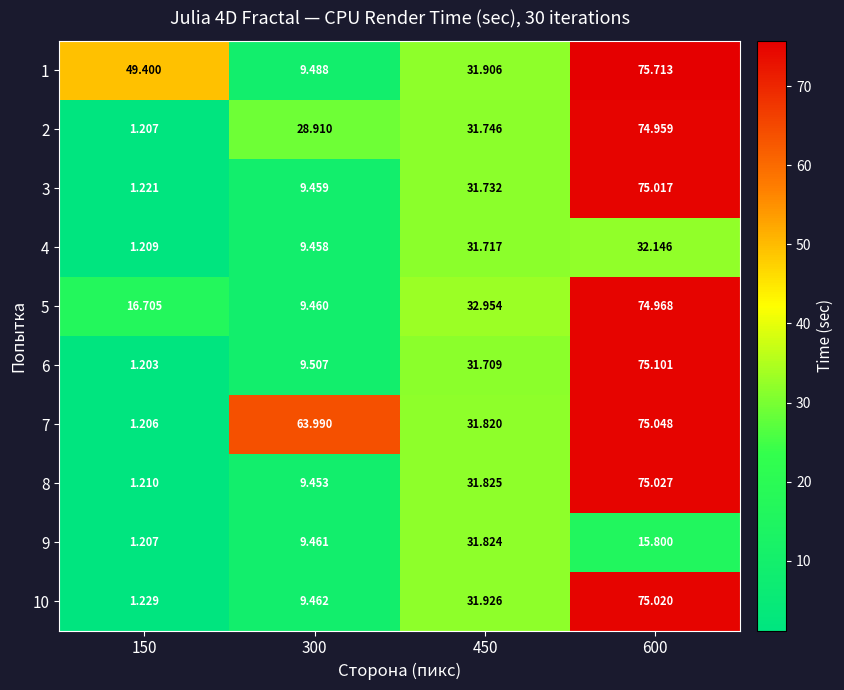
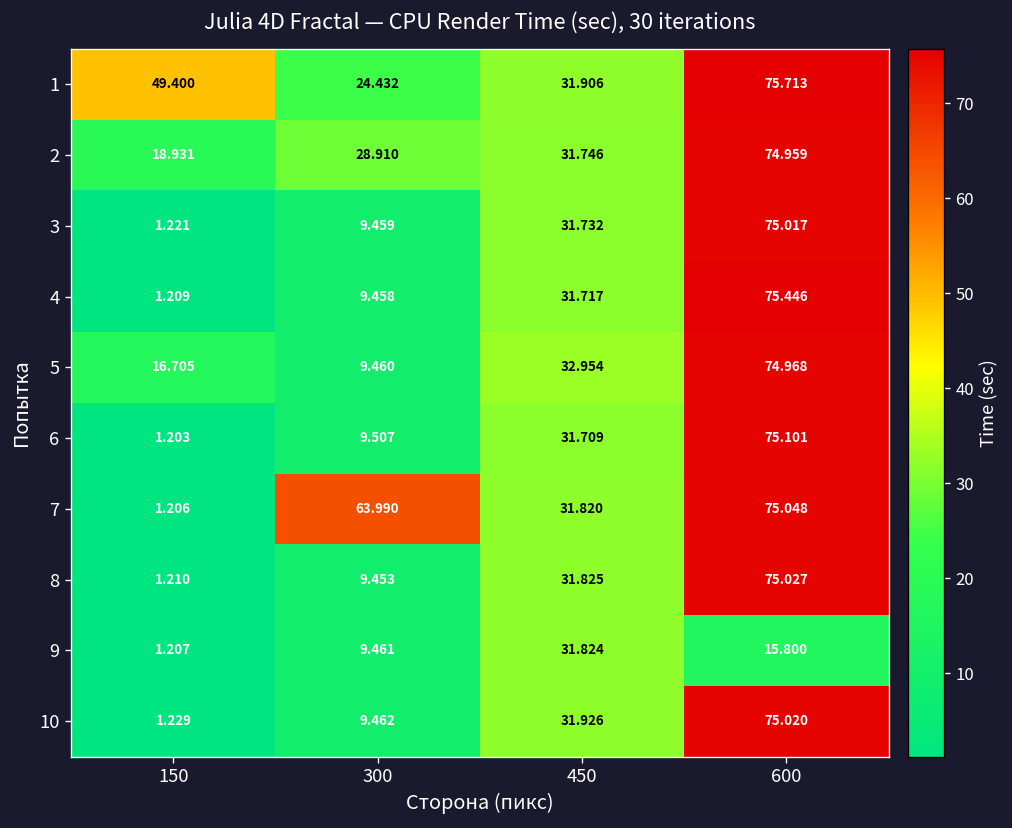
  {
    "1": {
      "150": 49.400,
-     "300": 9.488,
+     "300": 24.432,
      "450": 31.906,
      "600": 75.713
    },
    "2": {
-     "150": 1.207,
+     "150": 18.931,
      "300": 28.910,
      "450": 31.746,
      "600": 74.959
    },
    "3": {
      "150": 1.221,
      "300": 9.459,
      "450": 31.732,
      "600": 75.017
    },
    "4": {
      "150": 1.209,
      "300": 9.458,
      "450": 31.717,
-     "600": 32.146
+     "600": 75.446
    },
    "5": {
      "150": 16.705,
      "300": 9.460,
      "450": 32.954,
      "600": 74.968
    },
    "6": {
      "150": 1.203,
      "300": 9.507,
      "450": 31.709,
      "600": 75.101
    },
    "7": {
      "150": 1.206,
      "300": 63.990,
      "450": 31.820,
      "600": 75.048
    },
    "8": {
      "150": 1.210,
      "300": 9.453,
      "450": 31.825,
      "600": 75.027
    },
    "9": {
      "150": 1.207,
      "300": 9.461,
      "450": 31.824,
      "600": 15.800
    },
    "10": {
      "150": 1.229,
      "300": 9.462,
      "450": 31.926,
      "600": 75.020
    }
  }
